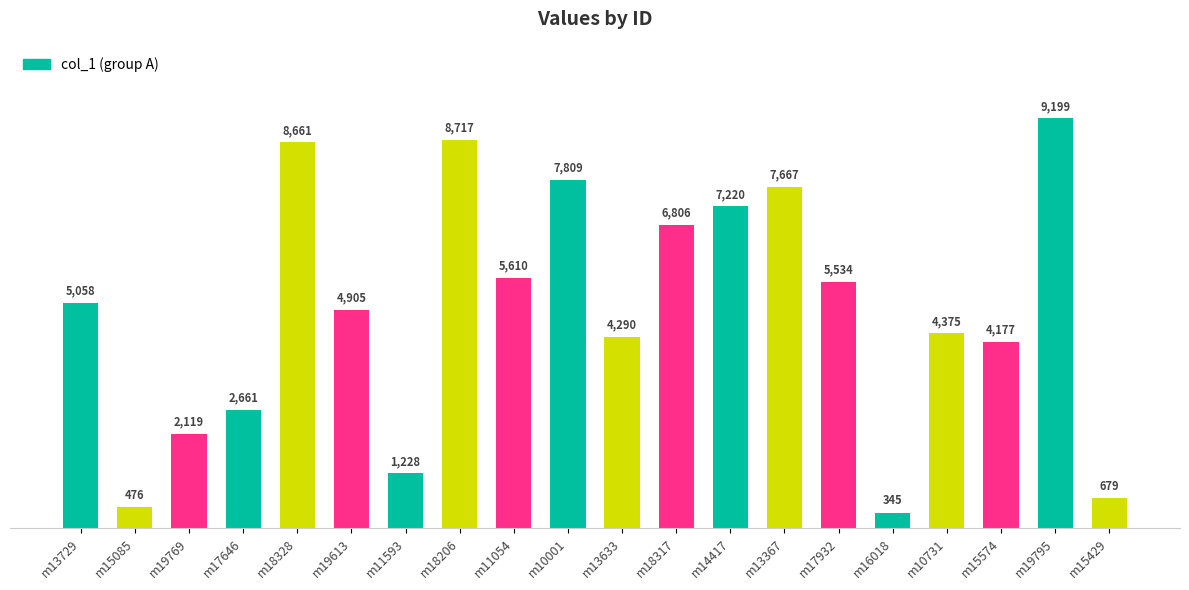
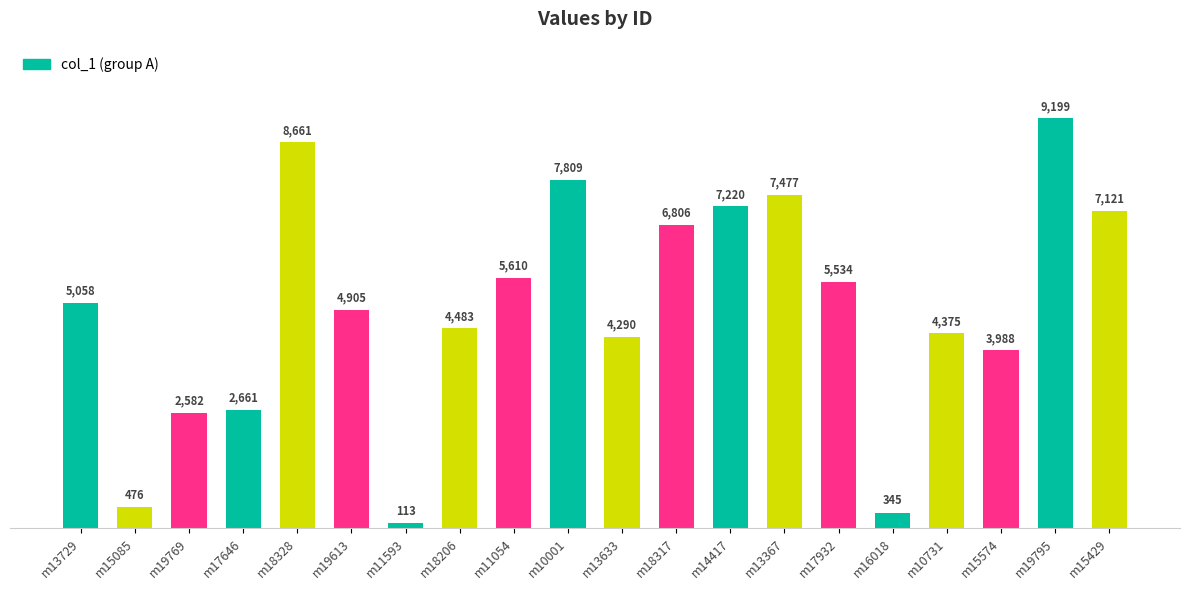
  {
    "m13729": "5,058",
    "m15085": "476",
-   "m19769": "2,119",
+   "m19769": "2,582",
    "m17646": "2,661",
    "m18328": "8,661",
    "m19613": "4,905",
-   "m11593": "1,228",
-   "m18206": "8,717",
+   "m11593": "113",
+   "m18206": "4,483",
    "m11054": "5,610",
    "m10001": "7,809",
    "m13633": "4,290",
    "m18317": "6,806",
    "m14417": "7,220",
-   "m13367": "7,667",
+   "m13367": "7,477",
    "m17932": "5,534",
    "m16018": "345",
    "m10731": "4,375",
-   "m15574": "4,177",
+   "m15574": "3,988",
    "m19795": "9,199",
-   "m15429": "679"
+   "m15429": "7,121"
  }
